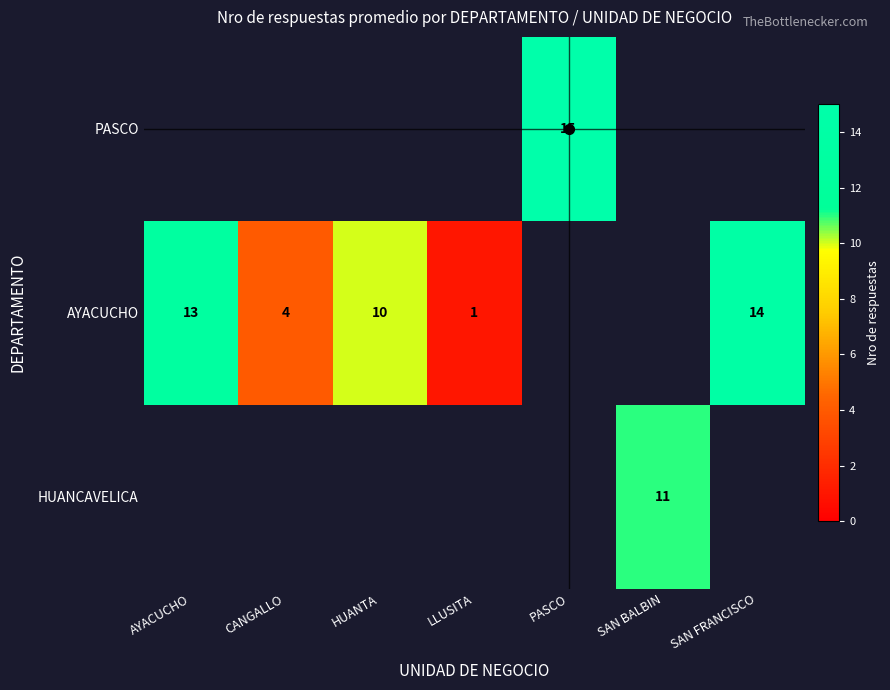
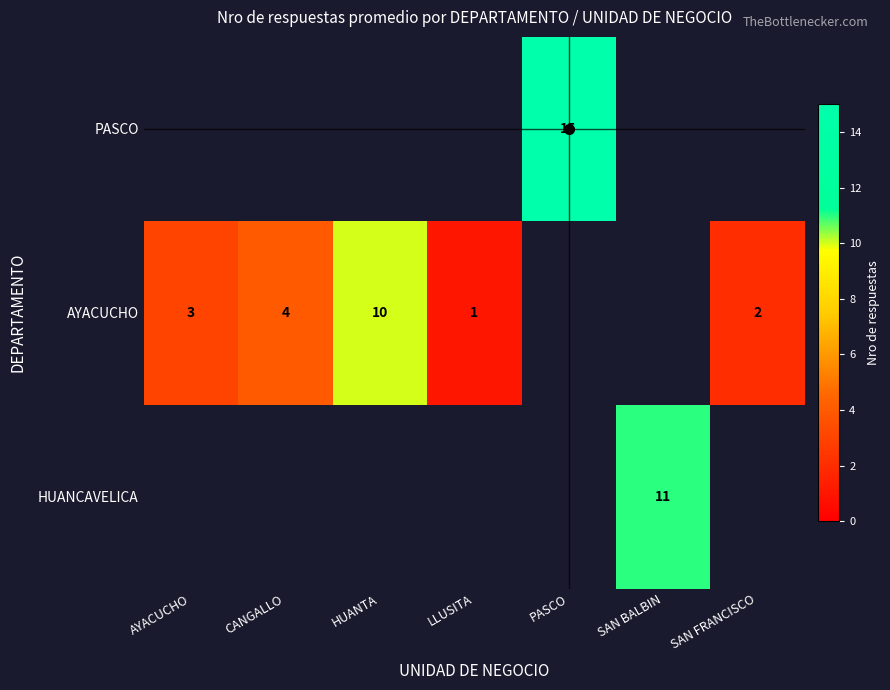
  {
    "AYACUCHO": {
-     "AYACUCHO": 13,
+     "AYACUCHO": 3,
      "CANGALLO": 4,
      "HUANTA": 10,
      "LLUSITA": 1,
-     "SAN FRANCISCO": 14
+     "SAN FRANCISCO": 2
    },
    "HUANCAVELICA": {
      "SAN BALBIN": 11
    }
  }
